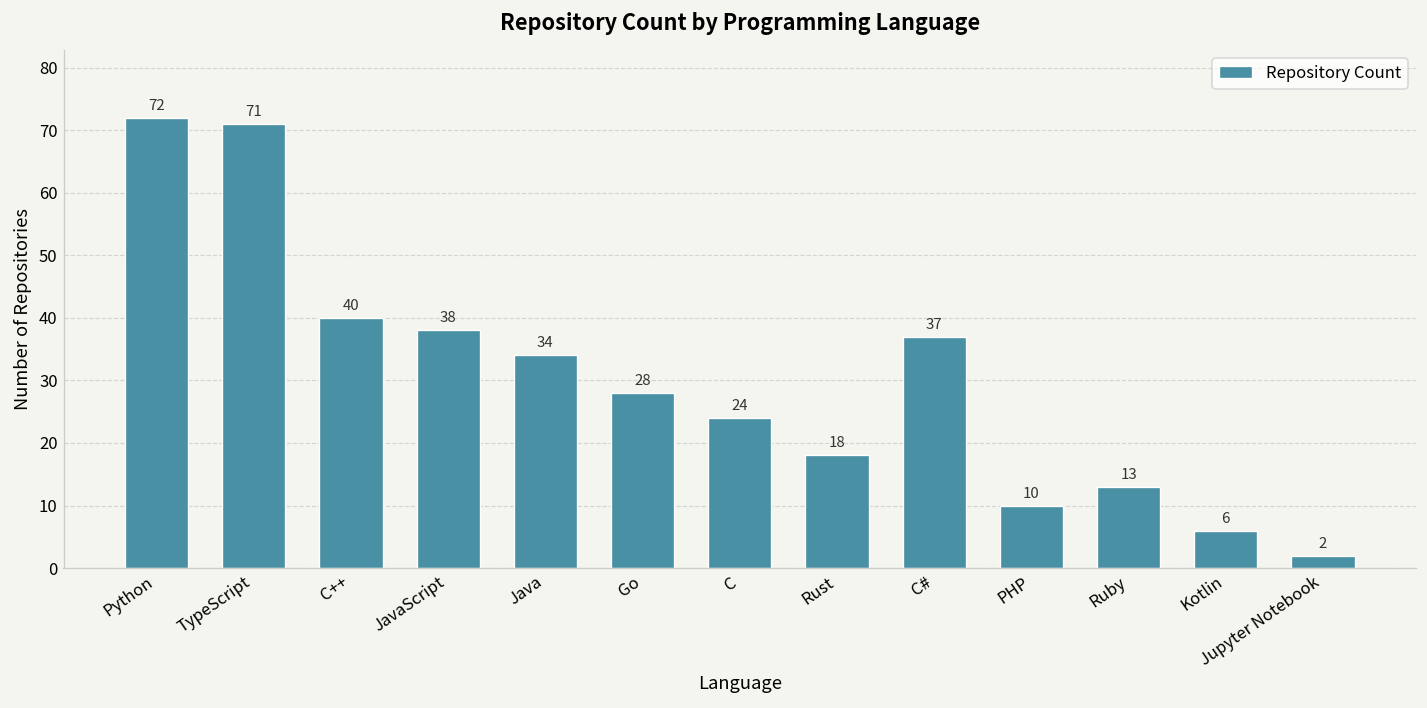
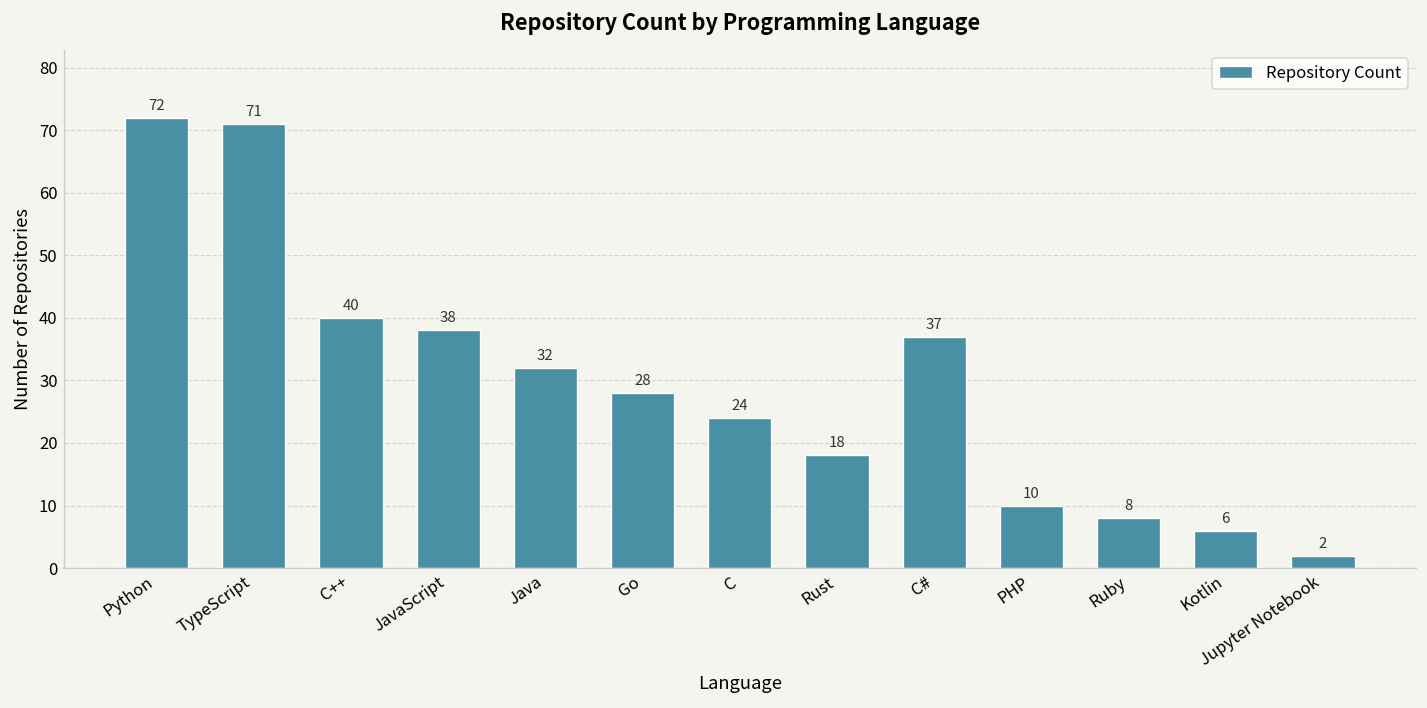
  {
    "Python": 72,
    "TypeScript": 71,
    "C++": 40,
    "JavaScript": 38,
-   "Java": 34,
+   "Java": 32,
    "Go": 28,
    "C": 24,
    "Rust": 18,
    "C#": 37,
    "PHP": 10,
-   "Ruby": 13,
+   "Ruby": 8,
    "Kotlin": 6,
    "Jupyter Notebook": 2
  }
